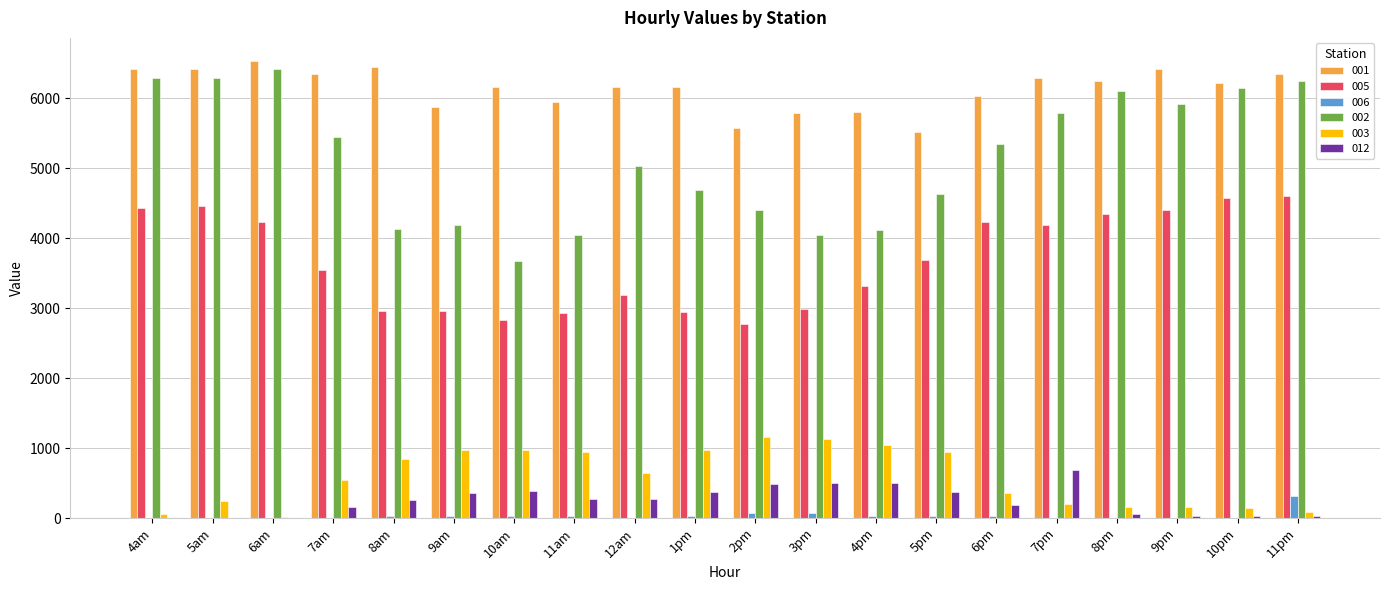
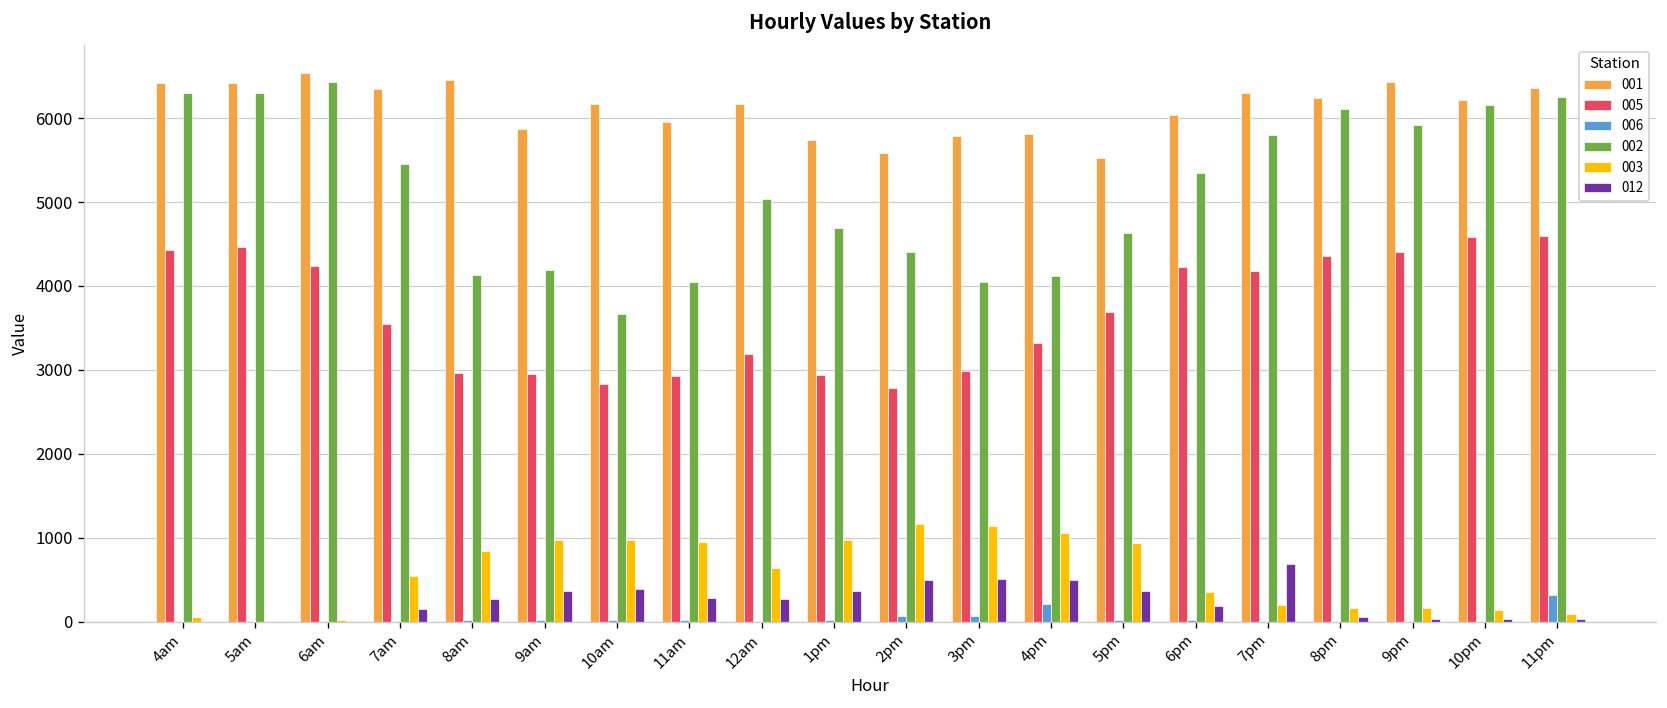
  {
    "001": {
      "4am": 6400,
      "5am": 6400,
      "6am": 6500,
      "7am": 6300,
      "8am": 6500,
      "9am": 5900,
      "10am": 6200,
      "11am": 5900,
      "12am": 6200,
-     "1pm": 6200,
+     "1pm": 5700,
      "2pm": 5600,
      "3pm": 5800,
      "4pm": 5800,
      "5pm": 5500,
      "6pm": 6000,
      "7pm": 6300,
      "8pm": 6200,
      "9pm": 6400,
      "10pm": 6200,
      "11pm": 6400
    },
    "005": {
      "4am": 4400,
      "5am": 4500,
      "6am": 4200,
      "7am": 3500,
      "8am": 3000,
      "9am": 3000,
      "10am": 2800,
      "11am": 2900,
      "12am": 3200,
      "1pm": 2900,
      "2pm": 2800,
      "3pm": 3000,
      "4pm": 3300,
      "5pm": 3700,
      "6pm": 4200,
      "7pm": 4200,
      "8pm": 4400,
      "9pm": 4400,
      "10pm": 4600,
      "11pm": 4600
    },
    "006": {
      "4am": 0,
      "5am": 0,
      "6am": 0,
      "7am": 0,
      "12am": 0,
      "2pm": 100,
      "3pm": 100,
-     "4pm": 0,
+     "4pm": 200,
      "7pm": 0,
      "8pm": 0,
      "9pm": 0,
      "10pm": 0,
      "11pm": 300
    },
    "002": {
      "4am": 6300,
      "5am": 6300,
      "6am": 6400,
      "7am": 5500,
      "8am": 4100,
      "9am": 4200,
      "10am": 3700,
      "11am": 4000,
      "12am": 5000,
      "1pm": 4700,
      "2pm": 4400,
      "3pm": 4000,
      "4pm": 4100,
      "5pm": 4600,
      "6pm": 5300,
      "7pm": 5800,
      "8pm": 6100,
      "9pm": 5900,
      "10pm": 6200,
      "11pm": 6300
    },
    "003": {
      "4am": 100,
-     "5am": 200,
+     "5am": 0,
      "7am": 500,
      "8am": 800,
      "9am": 1000,
      "10am": 1000,
      "11am": 900,
      "12am": 600,
      "1pm": 1000,
      "2pm": 1200,
      "3pm": 1100,
      "4pm": 1100,
      "5pm": 900,
      "6pm": 400,
      "7pm": 200,
      "8pm": 200,
      "9pm": 200,
      "10pm": 100,
      "11pm": 100
    },
    "012": {
      "4am": 0,
      "5am": 0,
      "6am": 0,
      "7am": 200,
      "8am": 300,
      "9am": 400,
      "10am": 400,
      "11am": 300,
      "12am": 300,
      "1pm": 400,
      "2pm": 500,
      "3pm": 500,
      "4pm": 500,
      "5pm": 400,
      "6pm": 200,
      "7pm": 700,
      "8pm": 100
    }
  }
